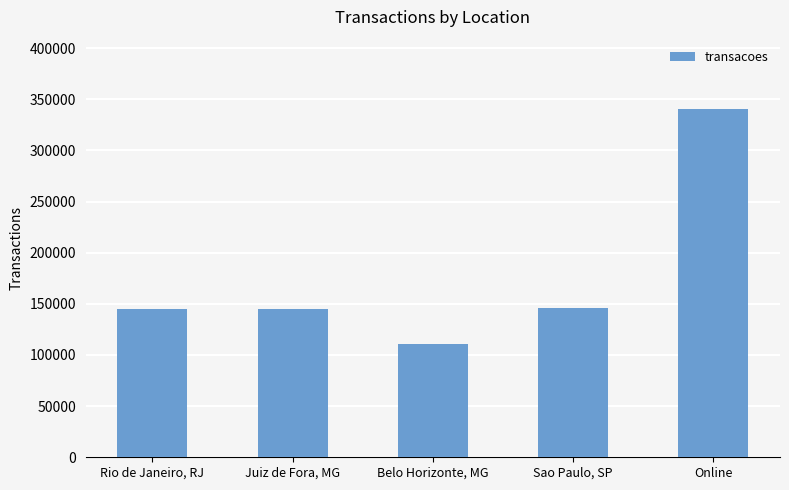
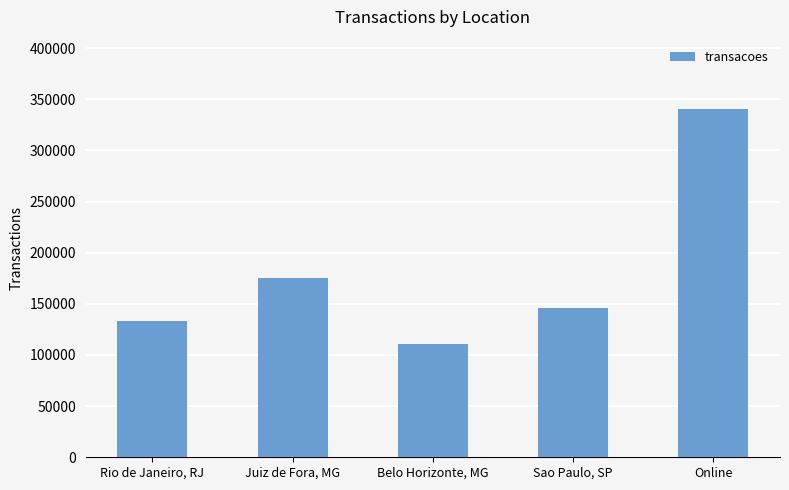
  {
-   "Rio de Janeiro, RJ": 145000,
-   "Juiz de Fora, MG": 145000,
+   "Rio de Janeiro, RJ": 133000,
+   "Juiz de Fora, MG": 175000,
    "Belo Horizonte, MG": 111000,
    "Sao Paulo, SP": 146000,
    "Online": 340000
  }
